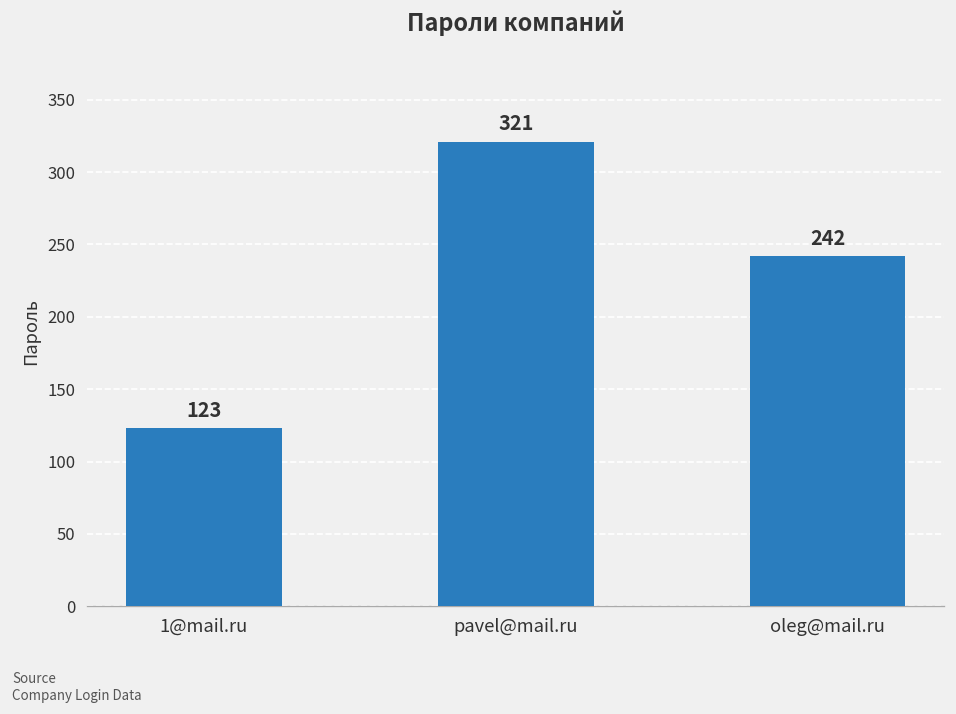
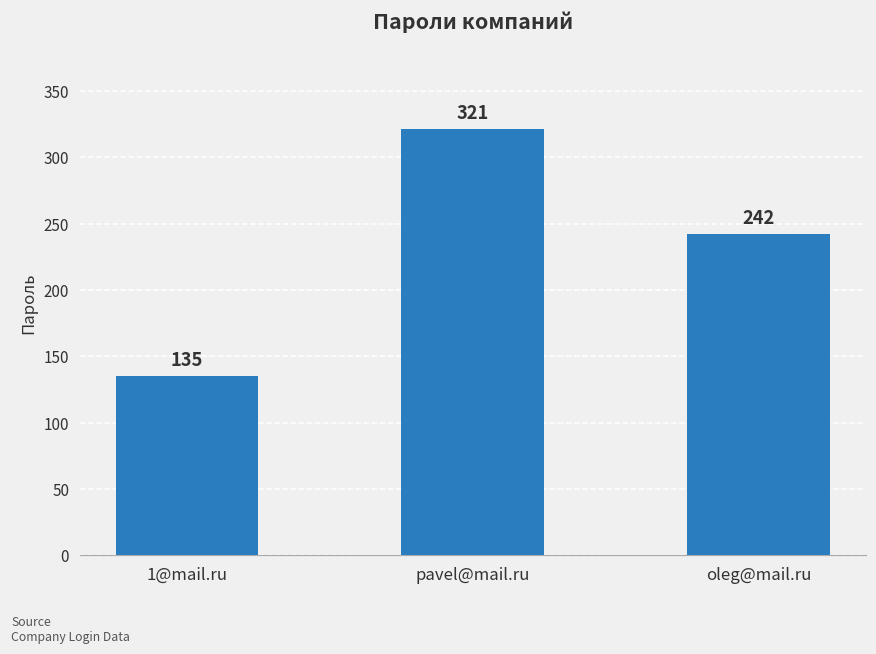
  {
-   "1@mail.ru": 123,
+   "1@mail.ru": 135,
    "pavel@mail.ru": 321,
    "oleg@mail.ru": 242
  }
